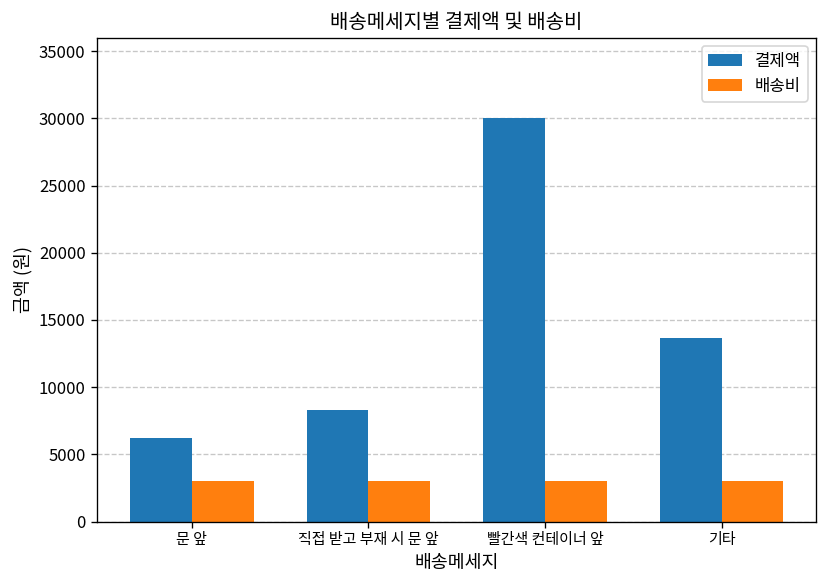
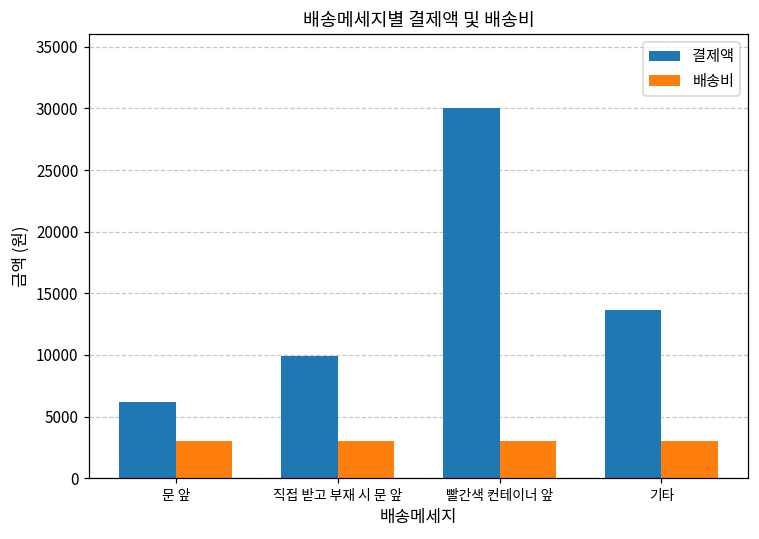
  {
    "결제액": {
      "문 앞": 6200,
-     "직접 받고 부재 시 문 앞": 8300,
+     "직접 받고 부재 시 문 앞": 9900,
      "빨간색 컨테이너 앞": 30000,
      "기타": 13700
    },
    "배송비": {
      "문 앞": 3000,
      "직접 받고 부재 시 문 앞": 3000,
      "빨간색 컨테이너 앞": 3000,
      "기타": 3000
    }
  }
